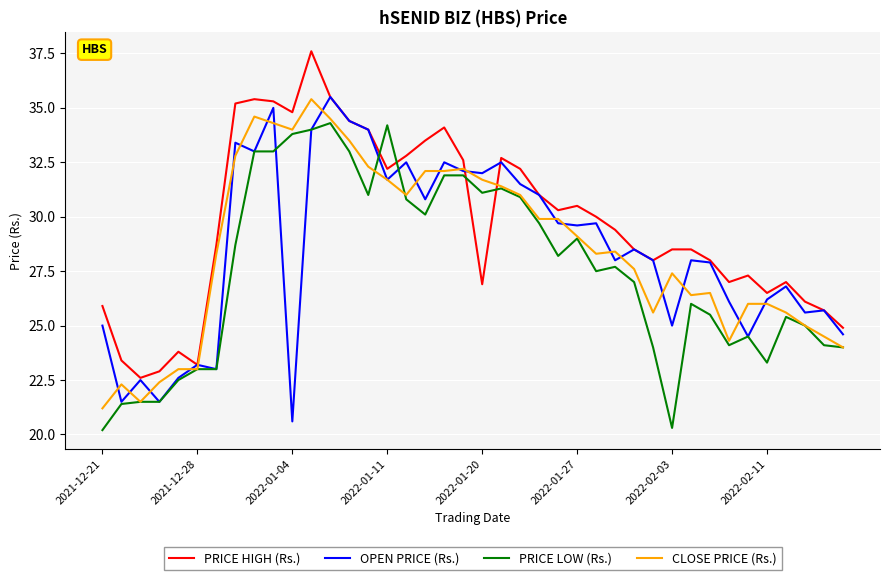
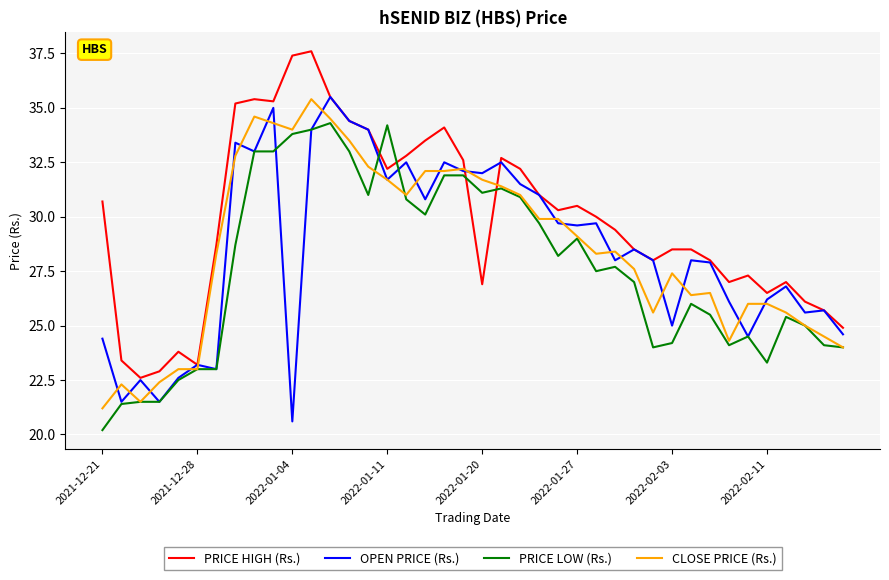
  {
    "PRICE HIGH (Rs.)": {
-     "2021-12-21": 25.9,
-     "2022-01-04": 34.8,
+     "2021-12-21": 30.7,
+     "2022-01-04": 37.4,
      "2022-01-11": 32.2,
      "2022-01-20": 26.9,
      "2022-01-27": 30.5,
      "2022-02-03": 28.5,
      "2022-02-11": 26.5
    },
    "OPEN PRICE (Rs.)": {
-     "2021-12-21": 25.0,
+     "2021-12-21": 24.4,
      "2022-01-04": 20.6,
      "2022-01-20": 32.0,
      "2022-01-27": 29.6,
      "2022-02-03": 25.0,
      "2022-02-11": 26.2
    },
    "PRICE LOW (Rs.)": {
      "2021-12-21": 20.2,
      "2022-01-04": 33.8,
      "2022-01-11": 34.2,
      "2022-01-20": 31.1,
-     "2022-02-03": 20.3,
+     "2022-02-03": 24.2,
      "2022-02-11": 23.3
    },
    "CLOSE PRICE (Rs.)": {
      "2021-12-21": 21.2,
      "2022-01-04": 34.0,
      "2022-01-20": 31.7,
      "2022-02-03": 27.4,
      "2022-02-11": 26.0
    }
  }
